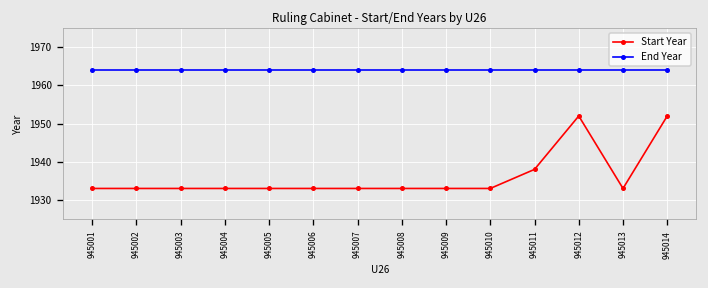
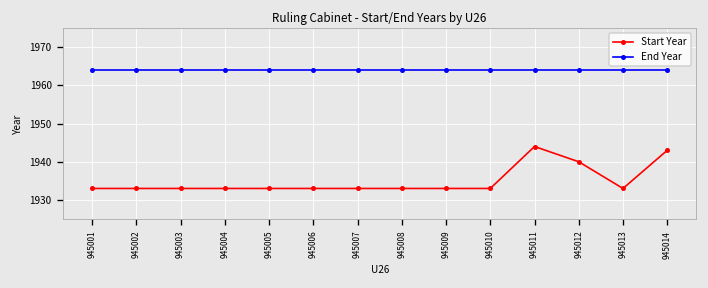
  {
    "Start Year": {
      "945001": 1933,
      "945002": 1933,
      "945003": 1933,
      "945004": 1933,
      "945005": 1933,
      "945006": 1933,
      "945007": 1933,
      "945008": 1933,
      "945009": 1933,
      "945010": 1933,
-     "945011": 1938,
-     "945012": 1952,
+     "945011": 1944,
+     "945012": 1940,
      "945013": 1933,
-     "945014": 1952
+     "945014": 1943
    },
    "End Year": {
      "945001": 1964,
      "945002": 1964,
      "945003": 1964,
      "945004": 1964,
      "945005": 1964,
      "945006": 1964,
      "945007": 1964,
      "945008": 1964,
      "945009": 1964,
      "945010": 1964,
      "945011": 1964,
      "945012": 1964,
      "945013": 1964,
      "945014": 1964
    }
  }
